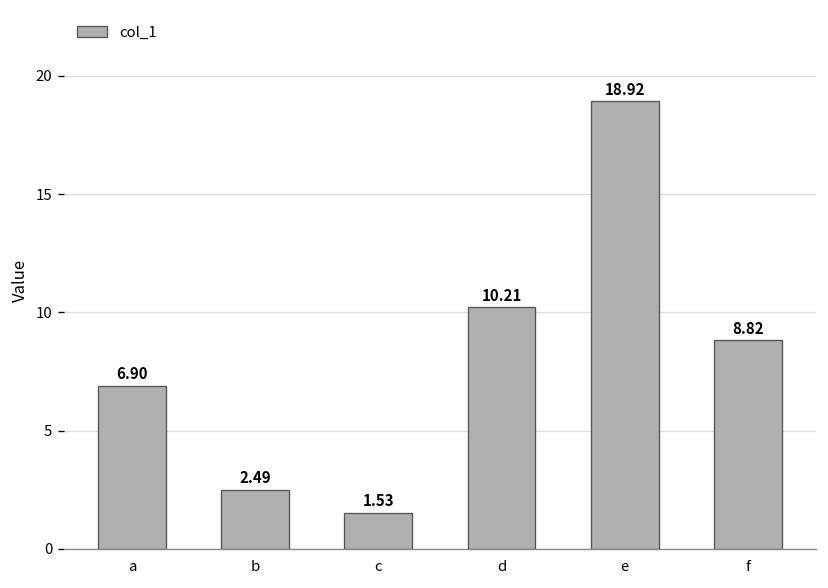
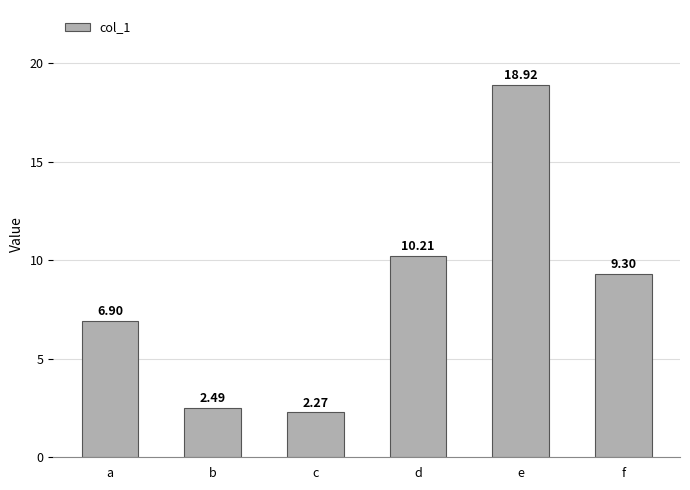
  {
    "a": 6.90,
    "b": 2.49,
-   "c": 1.53,
+   "c": 2.27,
    "d": 10.21,
    "e": 18.92,
-   "f": 8.82
+   "f": 9.30
  }
